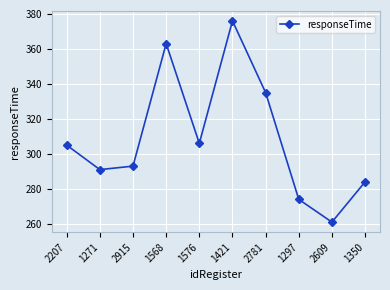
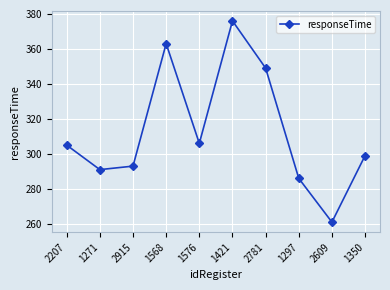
  {
    "2207": 305,
    "1271": 291,
    "2915": 293,
    "1568": 363,
    "1576": 306,
    "1421": 376,
-   "2781": 335,
-   "1297": 274,
+   "2781": 349,
+   "1297": 286,
    "2609": 261,
-   "1350": 284
+   "1350": 299
  }
